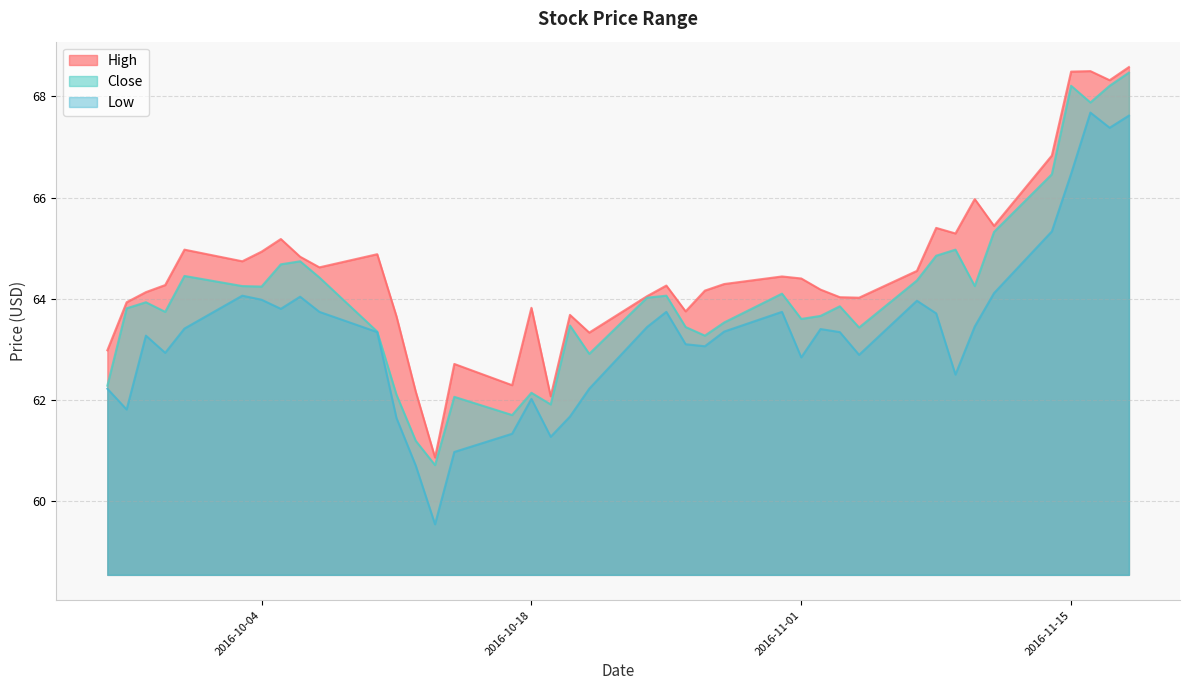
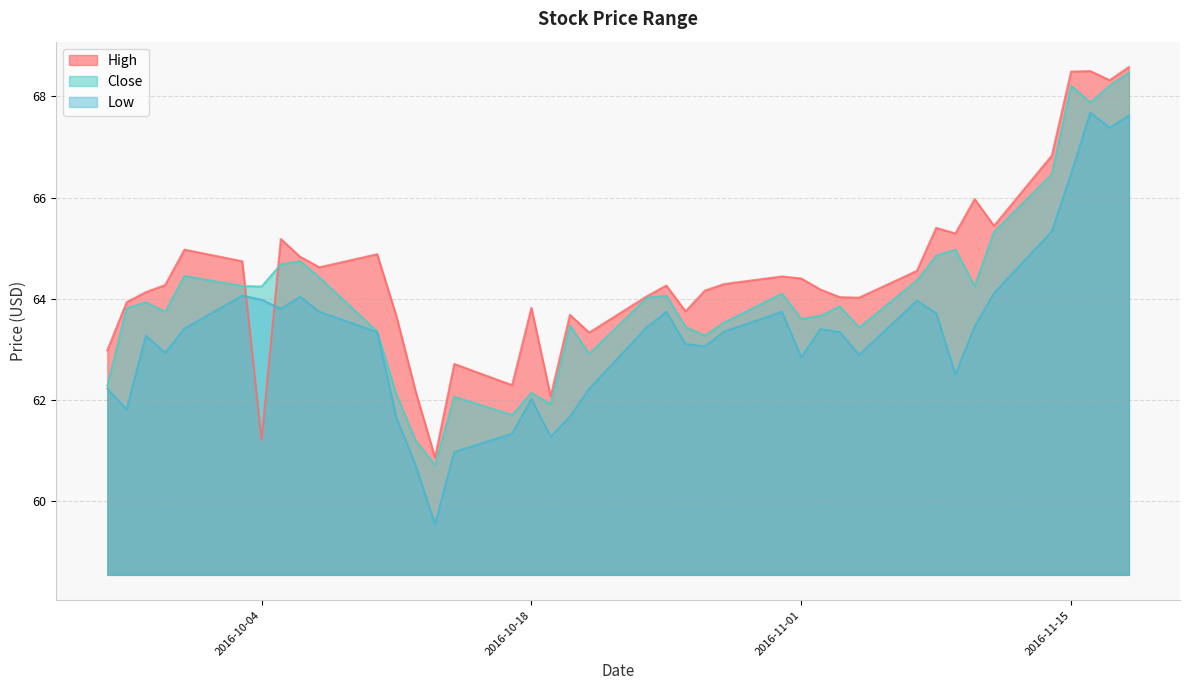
  {
    "High": {
-     "2016-10-04": 64.9,
+     "2016-10-04": 61.2,
      "2016-10-18": 63.8,
      "2016-11-01": 64.4,
      "2016-11-15": 68.5
    }
  }
